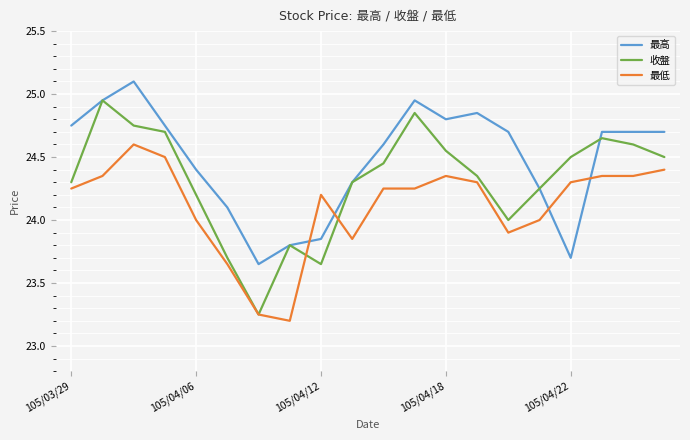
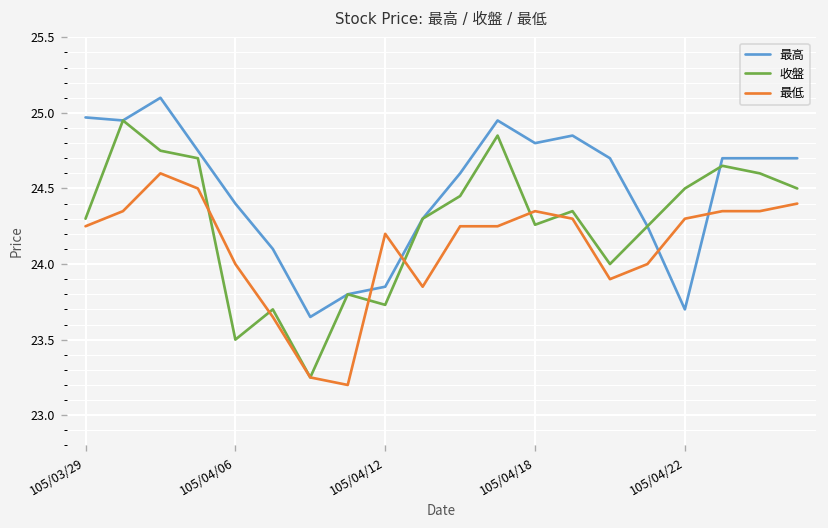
  {
    "最高": {
-     "105/03/29": 24.75,
+     "105/03/29": 24.97,
      "105/04/06": 24.40,
      "105/04/12": 23.85,
      "105/04/18": 24.80,
      "105/04/22": 23.70
    },
    "收盤": {
      "105/03/29": 24.30,
-     "105/04/06": 24.2,
-     "105/04/12": 23.65,
-     "105/04/18": 24.55,
+     "105/04/06": 23.5,
+     "105/04/12": 23.73,
+     "105/04/18": 24.26,
      "105/04/22": 24.50
    },
    "最低": {
      "105/03/29": 24.25,
      "105/04/06": 24.00,
      "105/04/12": 24.20,
      "105/04/18": 24.35,
      "105/04/22": 24.30
    }
  }
